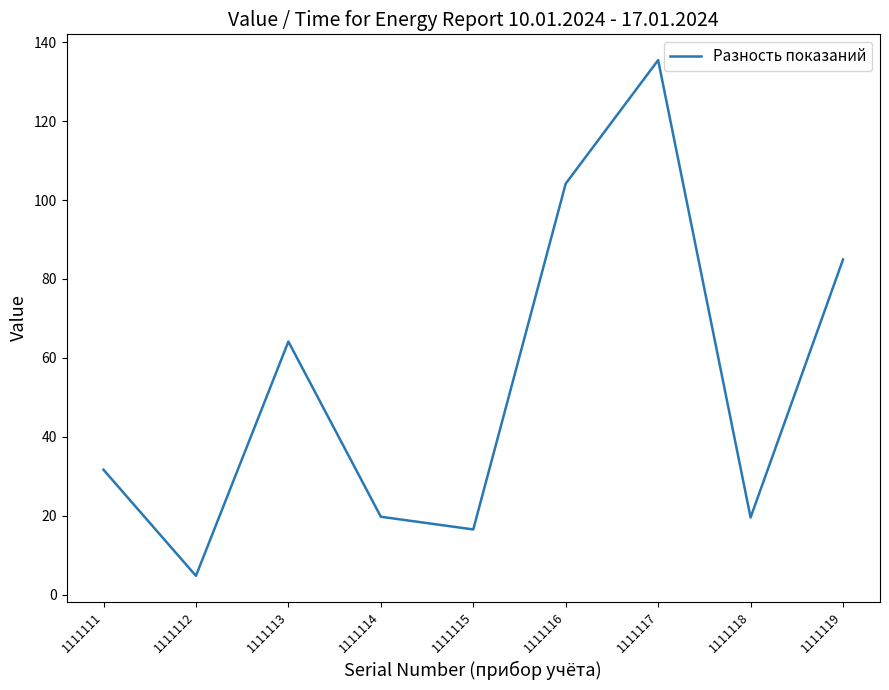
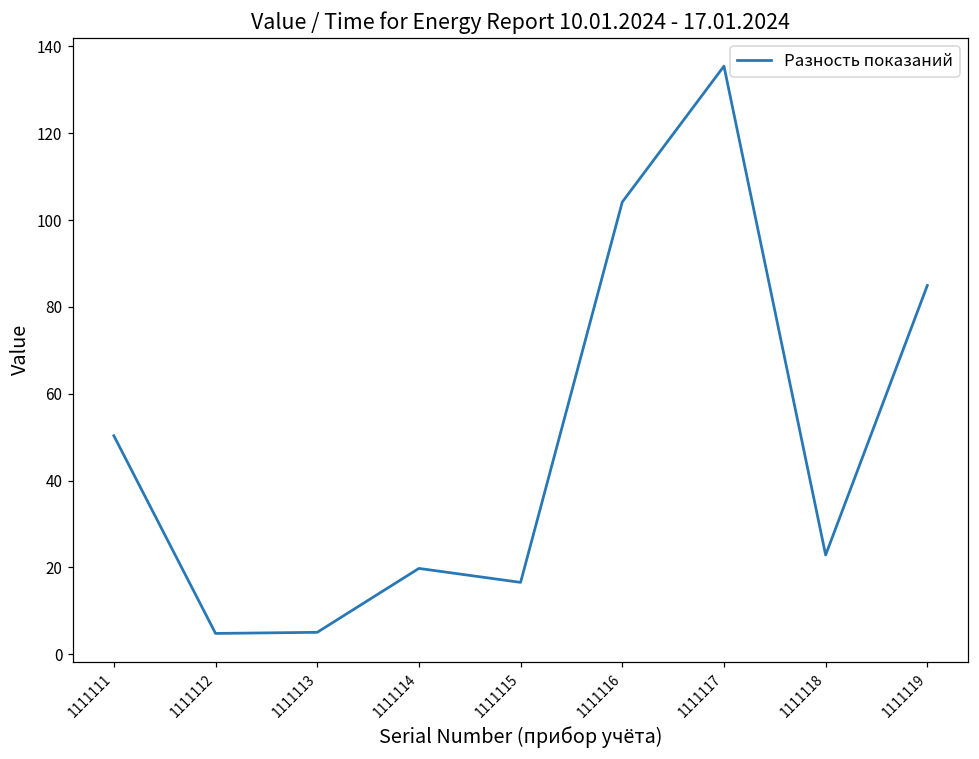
  {
-   "1111111": 32,
+   "1111111": 50,
    "1111112": 5,
-   "1111113": 64,
+   "1111113": 5,
    "1111114": 20,
    "1111115": 17,
    "1111116": 104,
    "1111117": 135,
-   "1111118": 20,
+   "1111118": 23,
    "1111119": 85
  }
